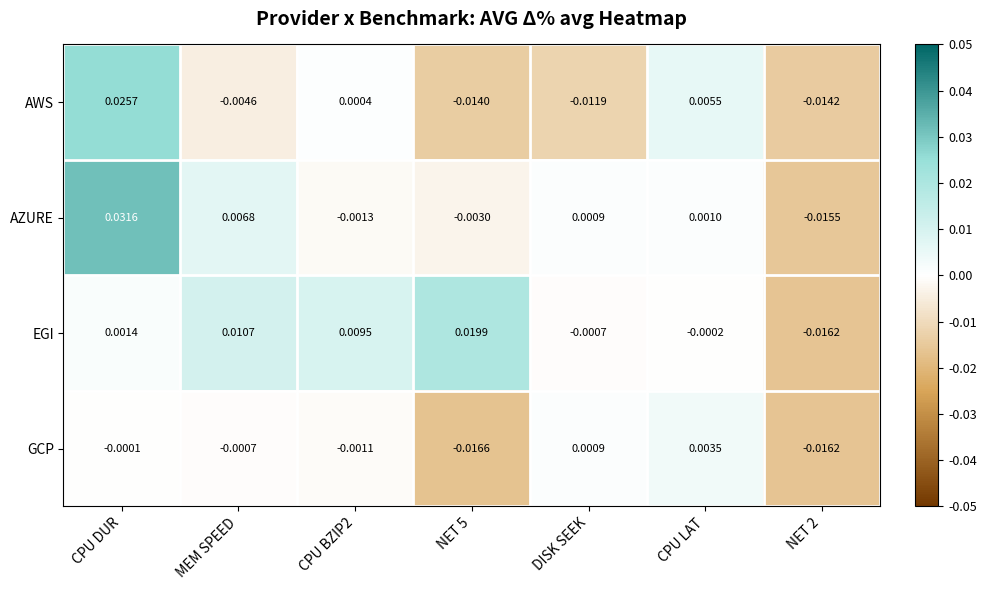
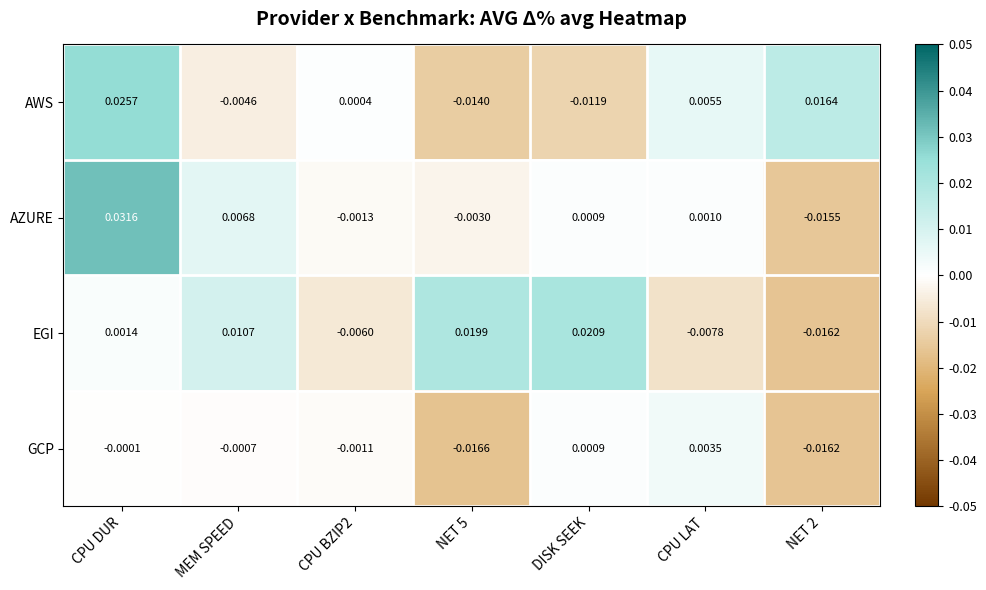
  {
    "AWS": {
      "CPU DUR": 0.0257,
      "MEM SPEED": -0.0046,
      "CPU BZIP2": 0.0004,
      "NET 5": -0.0140,
      "DISK SEEK": -0.0119,
      "CPU LAT": 0.0055,
-     "NET 2": -0.0142
+     "NET 2": 0.0164
    },
    "AZURE": {
      "CPU DUR": 0.0316,
      "MEM SPEED": 0.0068,
      "CPU BZIP2": -0.0013,
      "NET 5": -0.0030,
      "DISK SEEK": 0.0009,
      "CPU LAT": 0.0010,
      "NET 2": -0.0155
    },
    "EGI": {
      "CPU DUR": 0.0014,
      "MEM SPEED": 0.0107,
-     "CPU BZIP2": 0.0095,
+     "CPU BZIP2": -0.0060,
      "NET 5": 0.0199,
-     "DISK SEEK": -0.0007,
-     "CPU LAT": -0.0002,
+     "DISK SEEK": 0.0209,
+     "CPU LAT": -0.0078,
      "NET 2": -0.0162
    },
    "GCP": {
      "CPU DUR": -0.0001,
      "MEM SPEED": -0.0007,
      "CPU BZIP2": -0.0011,
      "NET 5": -0.0166,
      "DISK SEEK": 0.0009,
      "CPU LAT": 0.0035,
      "NET 2": -0.0162
    }
  }
